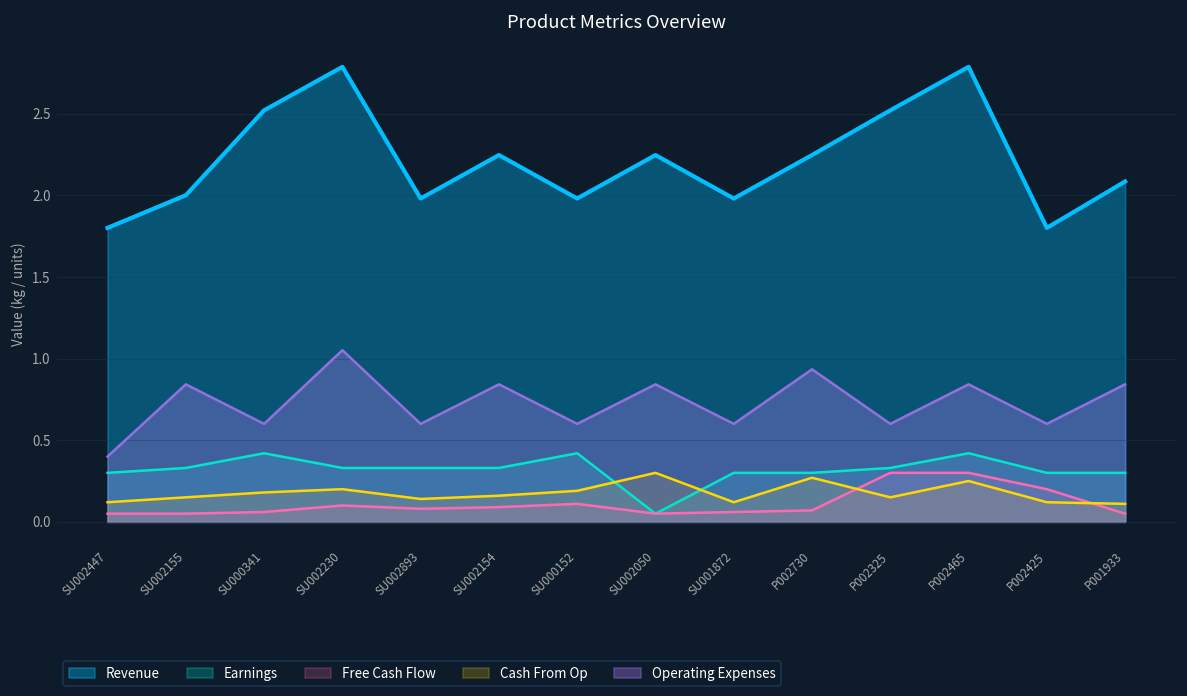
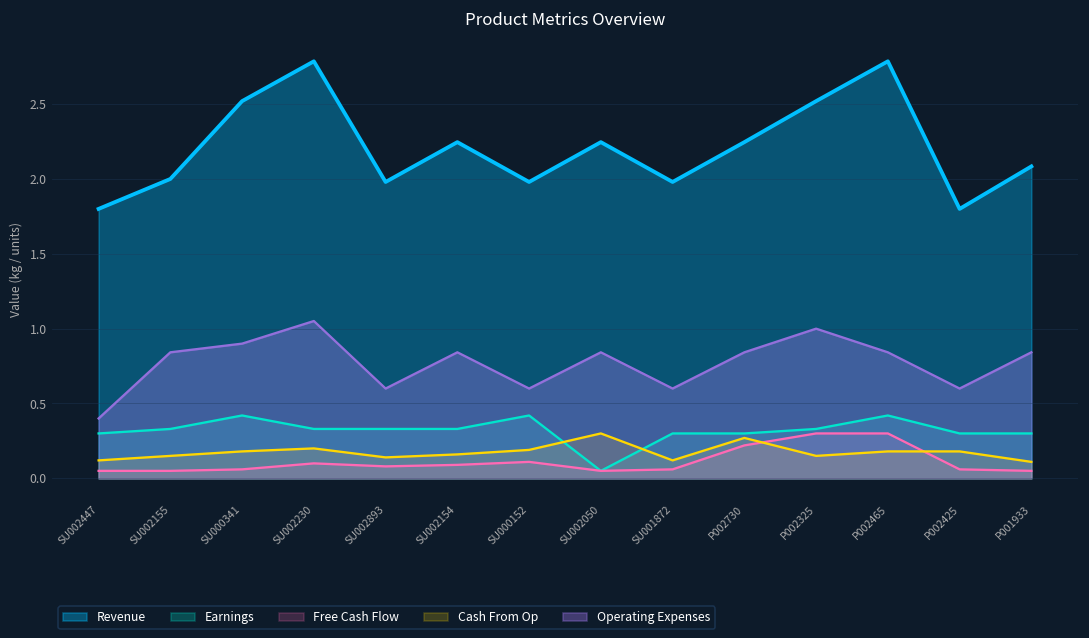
  {
    "Free Cash Flow": {
      "SU002447": 0.05,
      "SU002155": 0.05,
      "SU000341": 0.06,
      "SU002230": 0.10,
      "SU002893": 0.08,
      "SU002154": 0.09,
      "SU000152": 0.11,
      "SU001872": 0.06,
-     "P002730": 0.07,
+     "P002730": 0.22,
      "P002325": 0.30,
      "P002465": 0.30,
-     "P002425": 0.20,
+     "P002425": 0.06,
      "P001933": 0.05
    },
    "Cash From Op": {
      "SU002447": 0.12,
      "SU002155": 0.15,
      "SU000341": 0.18,
      "SU002230": 0.20,
      "SU002893": 0.14,
      "SU002154": 0.16,
      "SU000152": 0.19,
      "SU002050": 0.30,
      "SU001872": 0.12,
      "P002730": 0.27,
      "P002325": 0.15,
-     "P002465": 0.25,
-     "P002425": 0.12,
+     "P002465": 0.18,
+     "P002425": 0.18,
      "P001933": 0.11
    },
    "Operating Expenses": {
      "SU002447": 0.40,
      "SU002155": 0.84,
-     "SU000341": 0.6,
+     "SU000341": 0.9,
      "SU002230": 1.05,
      "SU002893": 0.60,
      "SU002154": 0.84,
      "SU000152": 0.60,
      "SU002050": 0.84,
      "SU001872": 0.60,
-     "P002730": 0.93,
-     "P002325": 0.6,
+     "P002730": 0.84,
+     "P002325": 1.0,
      "P002465": 0.84,
      "P002425": 0.60,
      "P001933": 0.84
    }
  }
